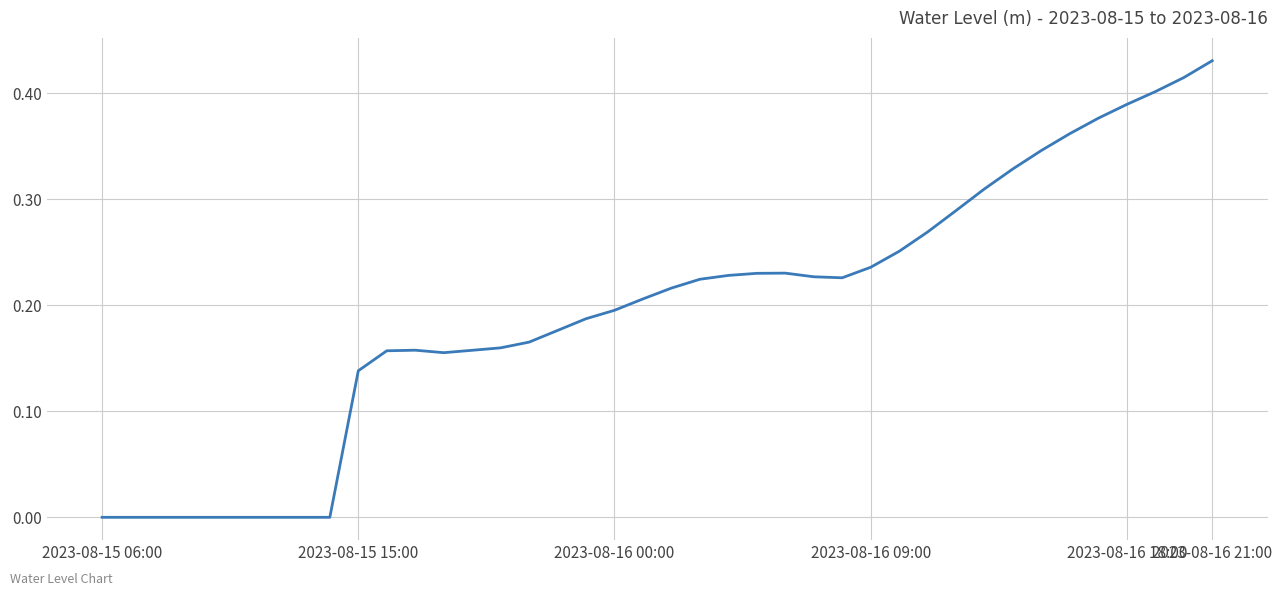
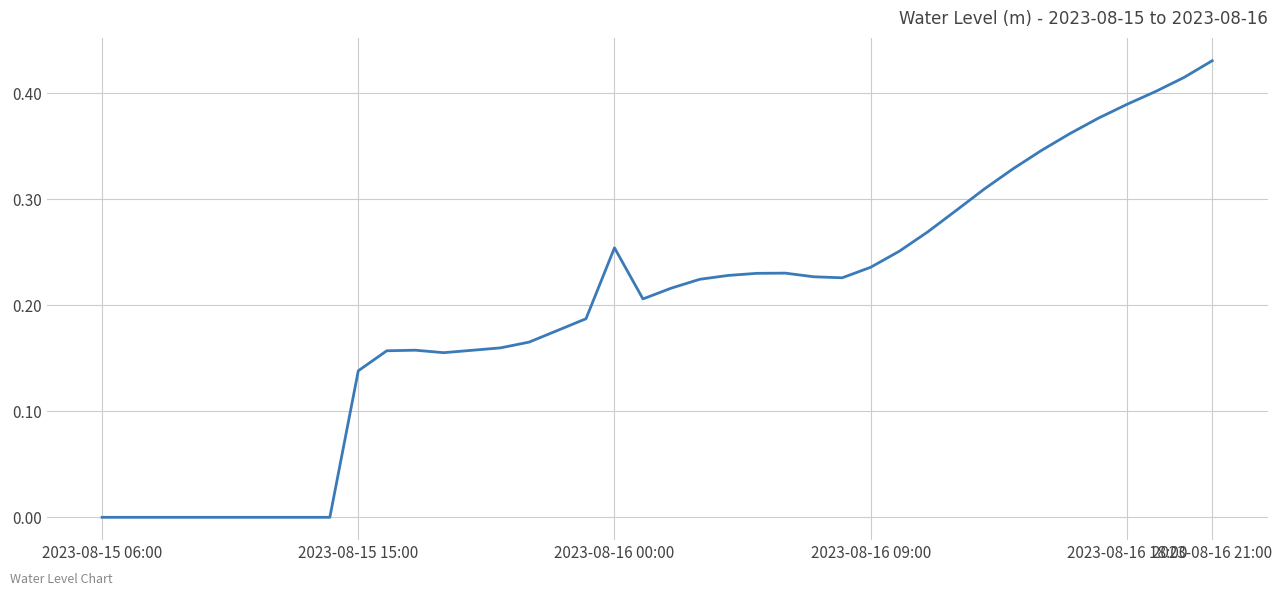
  {
    "2023-08-15 06:00": 0.000,
    "2023-08-15 15:00": 0.138,
-   "2023-08-16 00:00": 0.195,
+   "2023-08-16 00:00": 0.254,
    "2023-08-16 09:00": 0.236
  }
